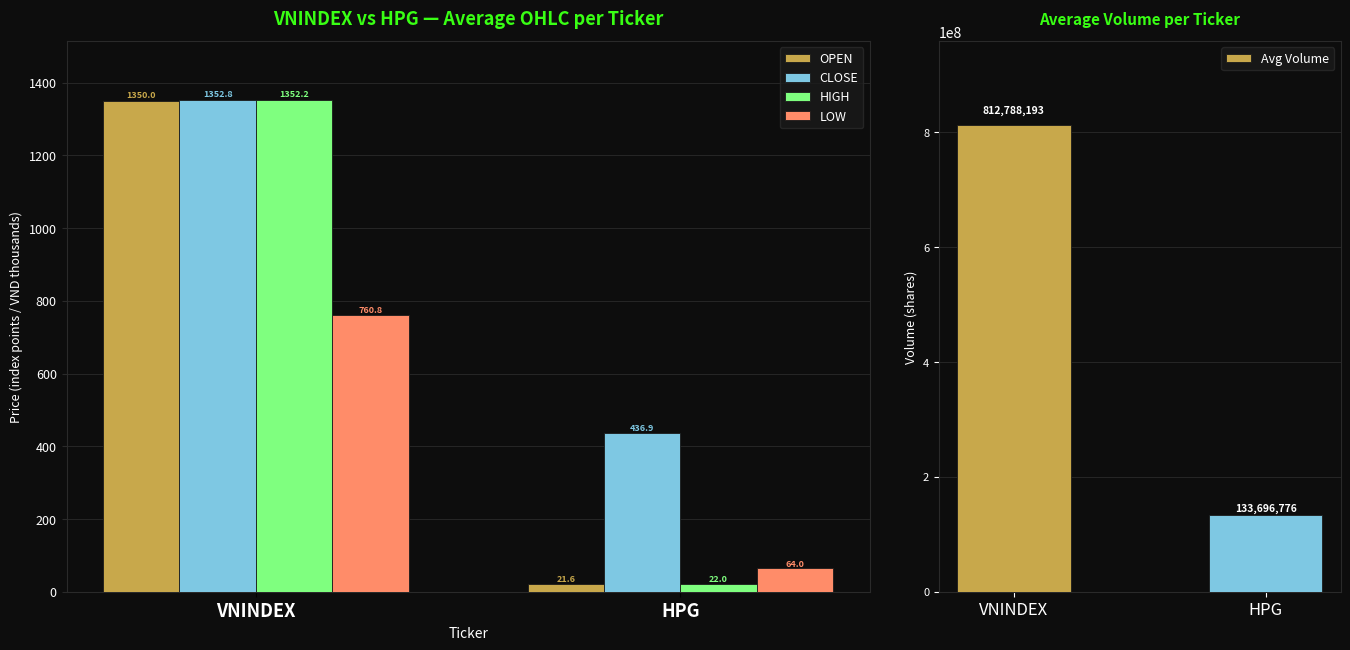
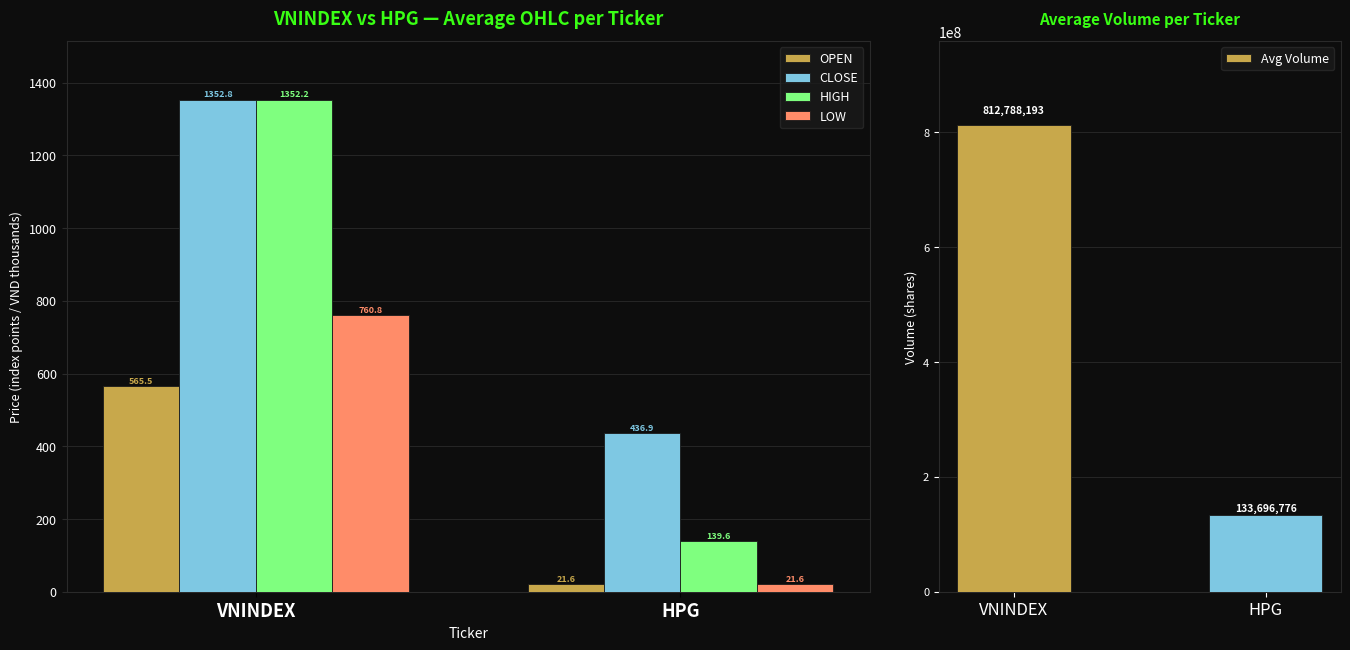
  {
    "VNINDEX vs HPG — Average OHLC per Ticker": {
      "OPEN": {
-       "VNINDEX": "1350.0",
+       "VNINDEX": "565.5",
        "HPG": "21.6"
      },
      "CLOSE": {
        "VNINDEX": "1352.8",
        "HPG": "436.9"
      },
      "HIGH": {
        "VNINDEX": "1352.2",
-       "HPG": "22.0"
+       "HPG": "139.6"
      },
      "LOW": {
        "VNINDEX": "760.8",
-       "HPG": "64.0"
+       "HPG": "21.6"
      }
    },
    "Average Volume per Ticker": {
      "VNINDEX": "812,788,193",
      "HPG": "133,696,776"
    }
  }
